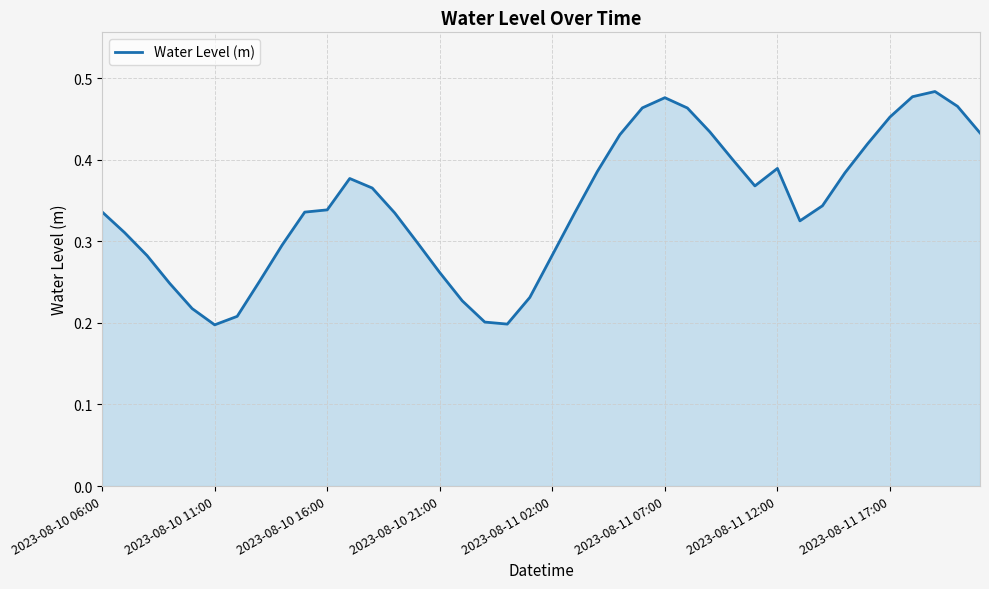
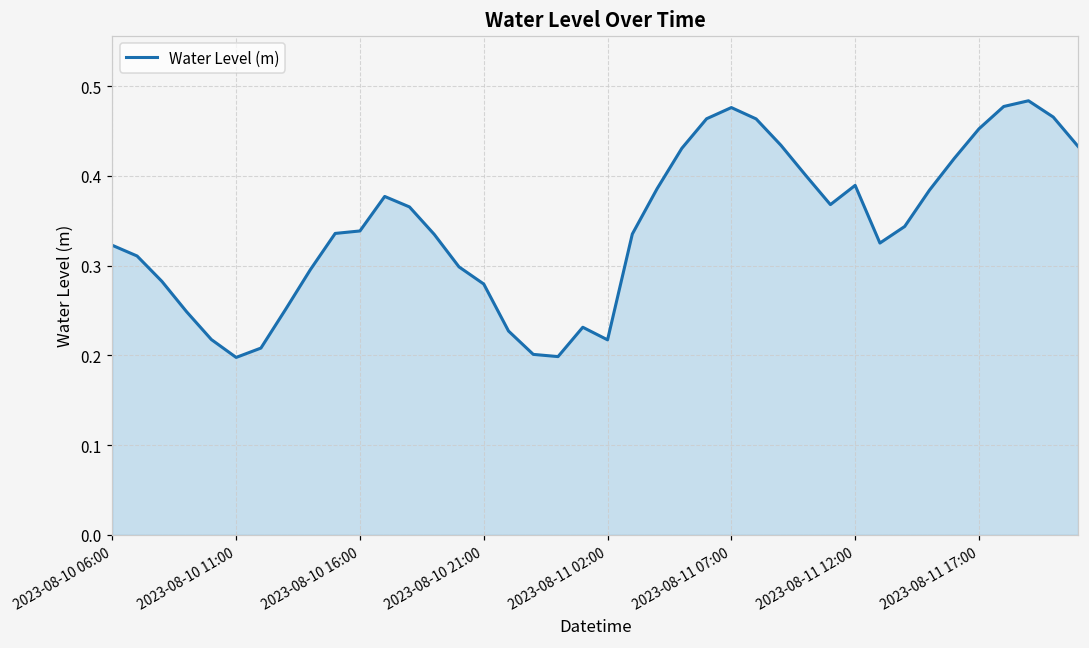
  {
-   "2023-08-10 06:00": 0.34,
+   "2023-08-10 06:00": 0.32,
    "2023-08-10 11:00": 0.20,
    "2023-08-10 16:00": 0.34,
-   "2023-08-10 21:00": 0.26,
-   "2023-08-11 02:00": 0.28,
+   "2023-08-10 21:00": 0.28,
+   "2023-08-11 02:00": 0.22,
    "2023-08-11 07:00": 0.48,
    "2023-08-11 12:00": 0.39,
    "2023-08-11 17:00": 0.45
  }
